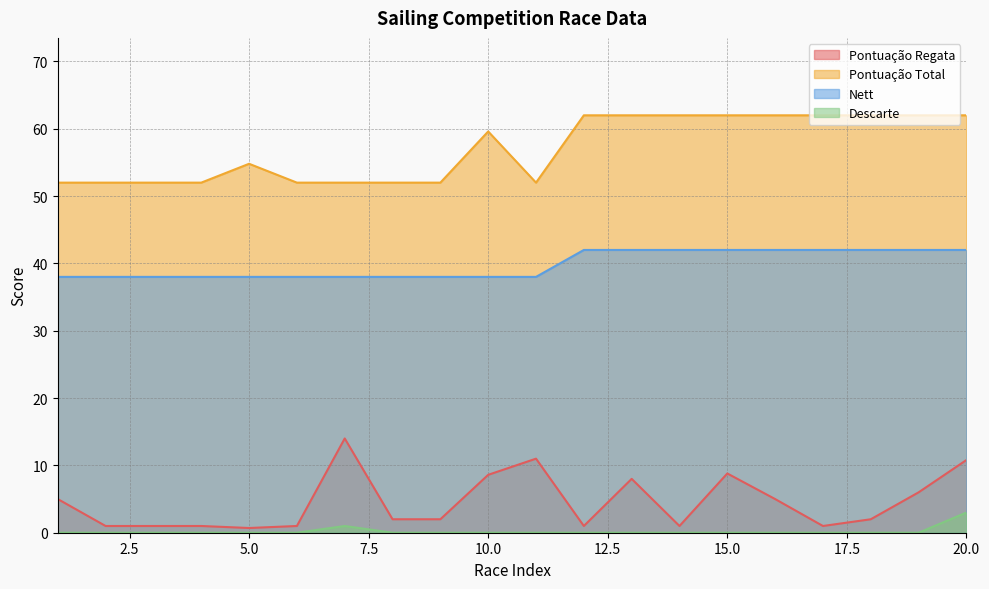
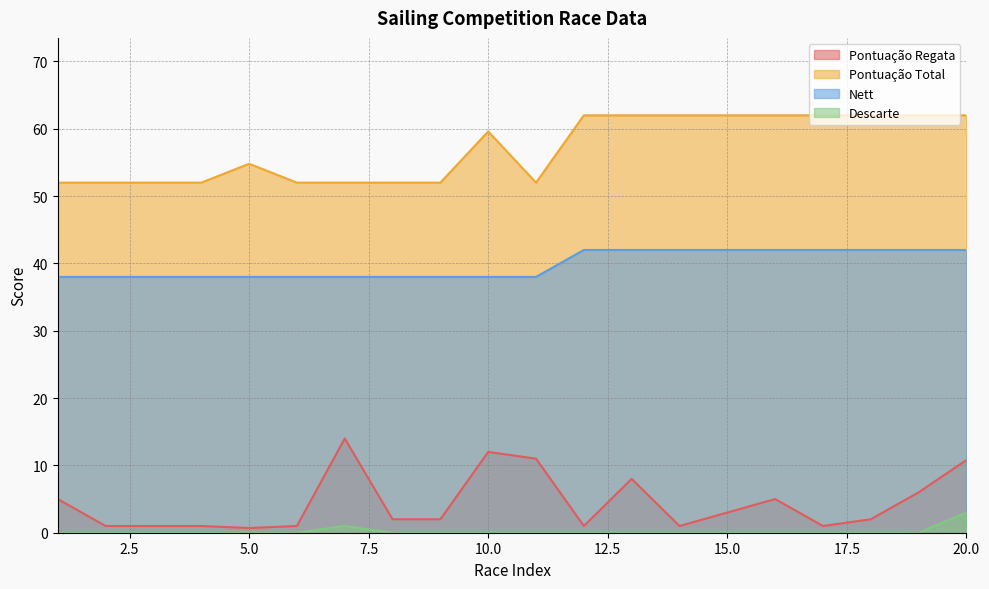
  {
    "Pontuação Regata": {
      "5.0": 1,
-     "10.0": 9,
-     "15.0": 9,
+     "10.0": 12,
+     "15.0": 3,
      "20.0": 11
    },
    "Pontuação Total": {
      "5.0": 55,
      "10.0": 60,
      "15.0": 62,
      "20.0": 62
    },
    "Nett": {
      "5.0": 38,
      "10.0": 38,
      "15.0": 42,
      "20.0": 42
    },
    "Descarte": {
      "5.0": 0,
      "10.0": 0,
      "15.0": 0,
      "20.0": 3
    }
  }
